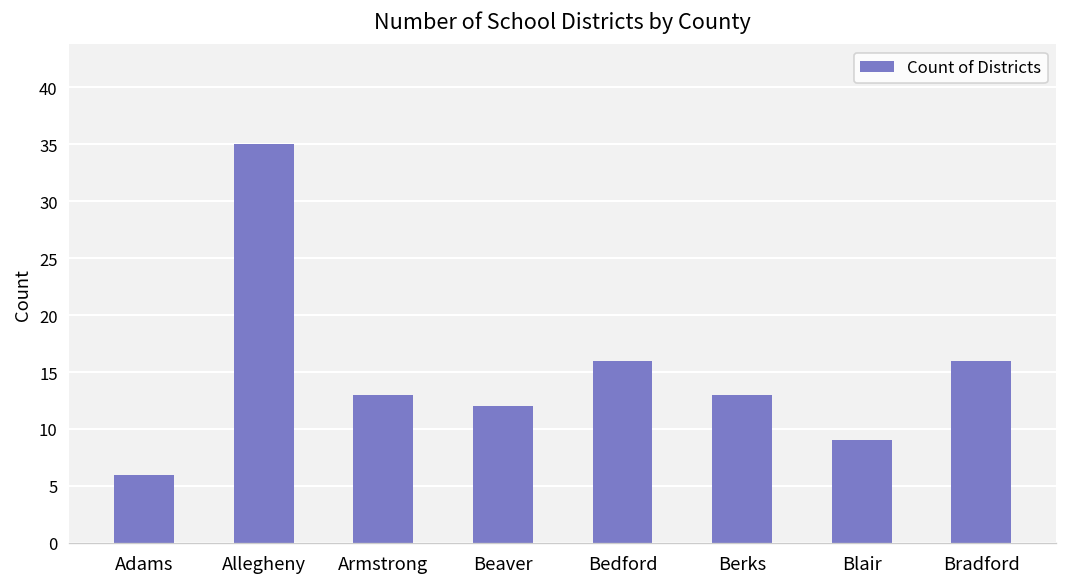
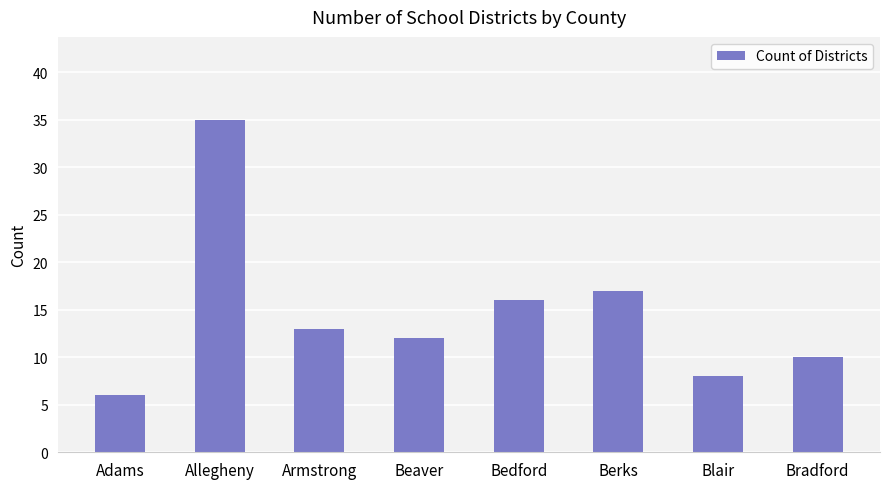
  {
    "Adams": 6,
    "Allegheny": 35,
    "Armstrong": 13,
    "Beaver": 12,
    "Bedford": 16,
-   "Berks": 13,
-   "Blair": 9,
-   "Bradford": 16
+   "Berks": 17,
+   "Blair": 8,
+   "Bradford": 10
  }
